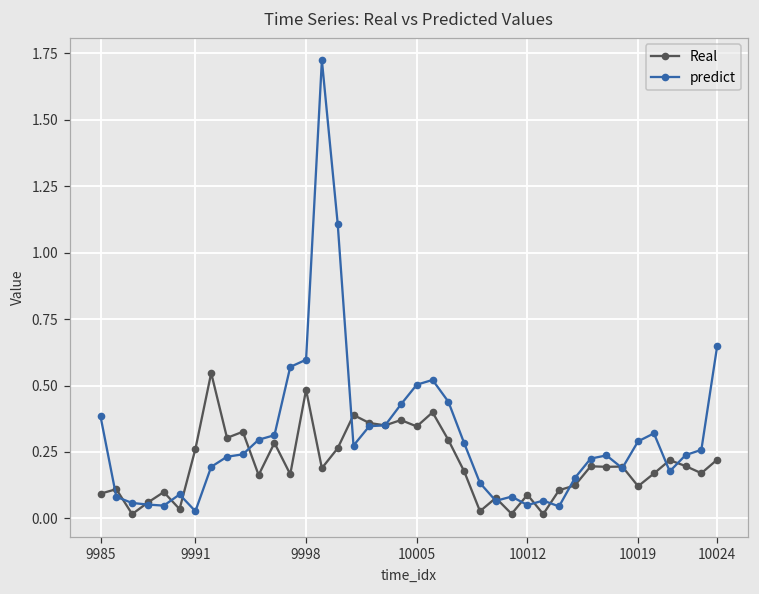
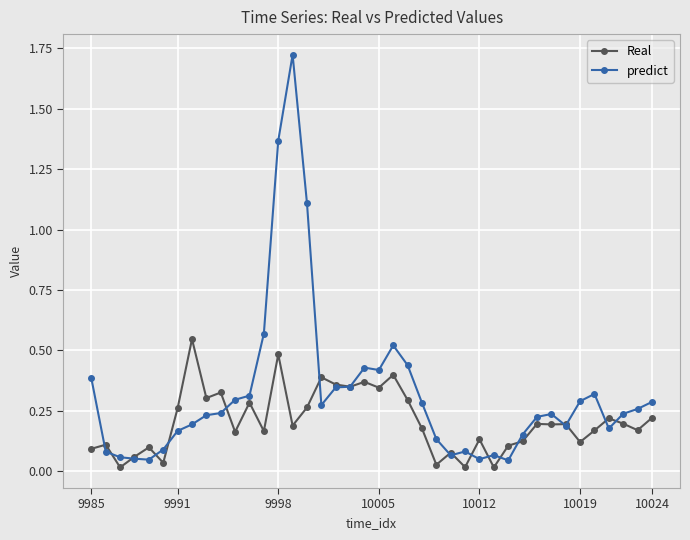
  {
    "Real": {
      "9985": 0.09,
      "9991": 0.26,
      "9998": 0.48,
      "10005": 0.35,
-     "10012": 0.09,
+     "10012": 0.13,
      "10019": 0.12,
      "10024": 0.22
    },
    "predict": {
      "9985": 0.38,
-     "9991": 0.03,
-     "9998": 0.60,
-     "10005": 0.50,
+     "9991": 0.17,
+     "9998": 1.37,
+     "10005": 0.42,
      "10012": 0.05,
      "10019": 0.29,
-     "10024": 0.65
+     "10024": 0.29
    }
  }
